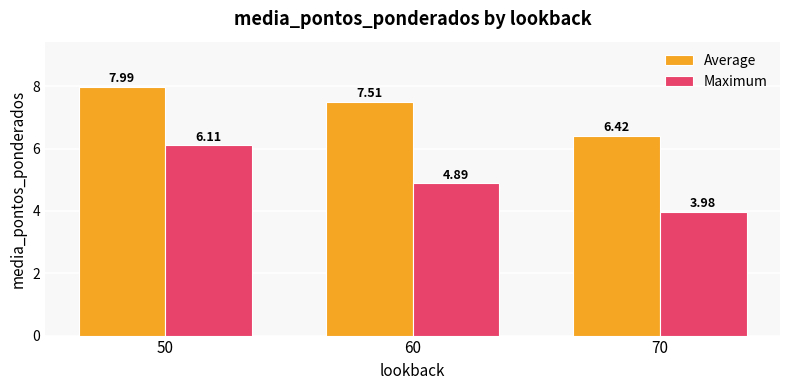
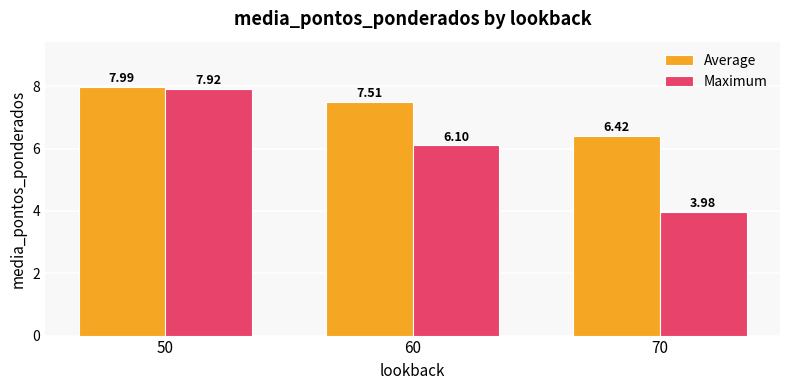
  {
    "Average": {
      "50": 7.99,
      "60": 7.51,
      "70": 6.42
    },
    "Maximum": {
-     "50": 6.11,
-     "60": 4.89,
+     "50": 7.92,
+     "60": 6.10,
      "70": 3.98
    }
  }
